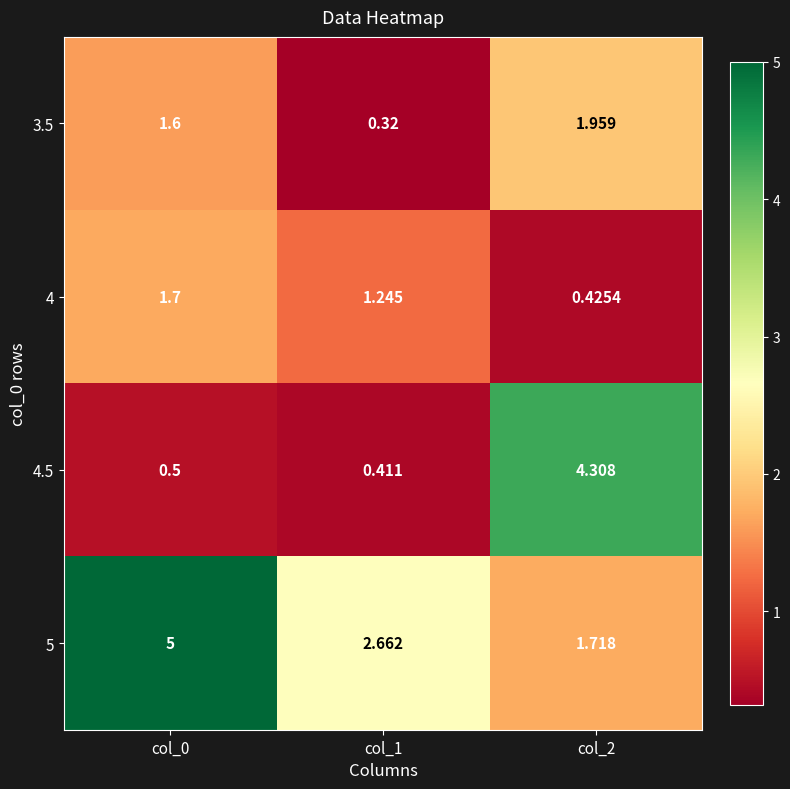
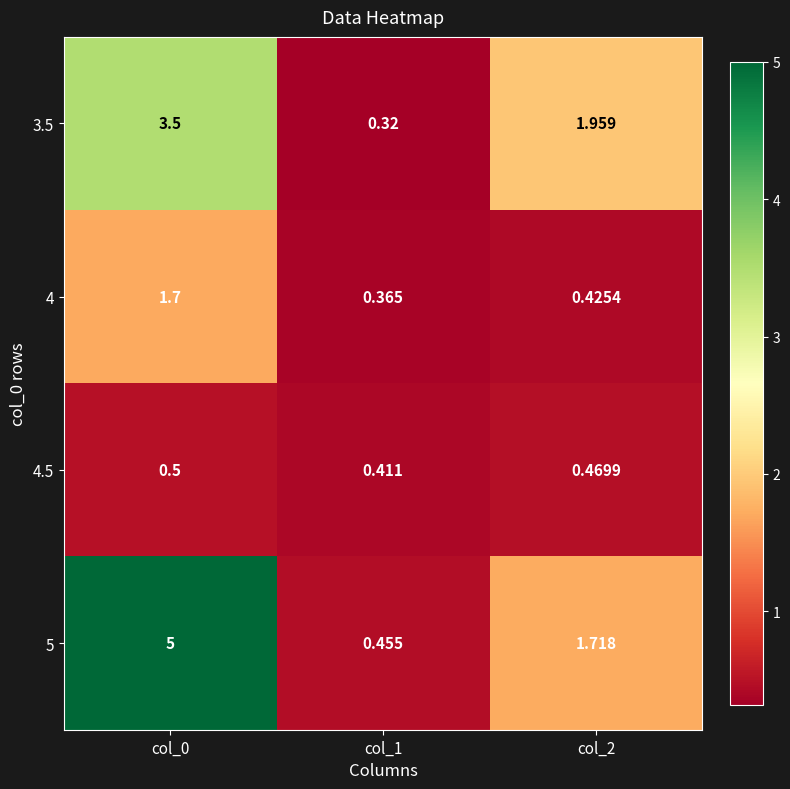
  {
    "3.5": {
-     "col_0": 1.6,
+     "col_0": 3.5,
      "col_1": 0.32,
      "col_2": 1.959
    },
    "4": {
      "col_0": 1.7,
-     "col_1": 1.245,
+     "col_1": 0.365,
      "col_2": 0.4254
    },
    "4.5": {
      "col_0": 0.5,
      "col_1": 0.411,
-     "col_2": 4.308
+     "col_2": 0.4699
    },
    "5": {
      "col_0": 5,
-     "col_1": 2.662,
+     "col_1": 0.455,
      "col_2": 1.718
    }
  }
